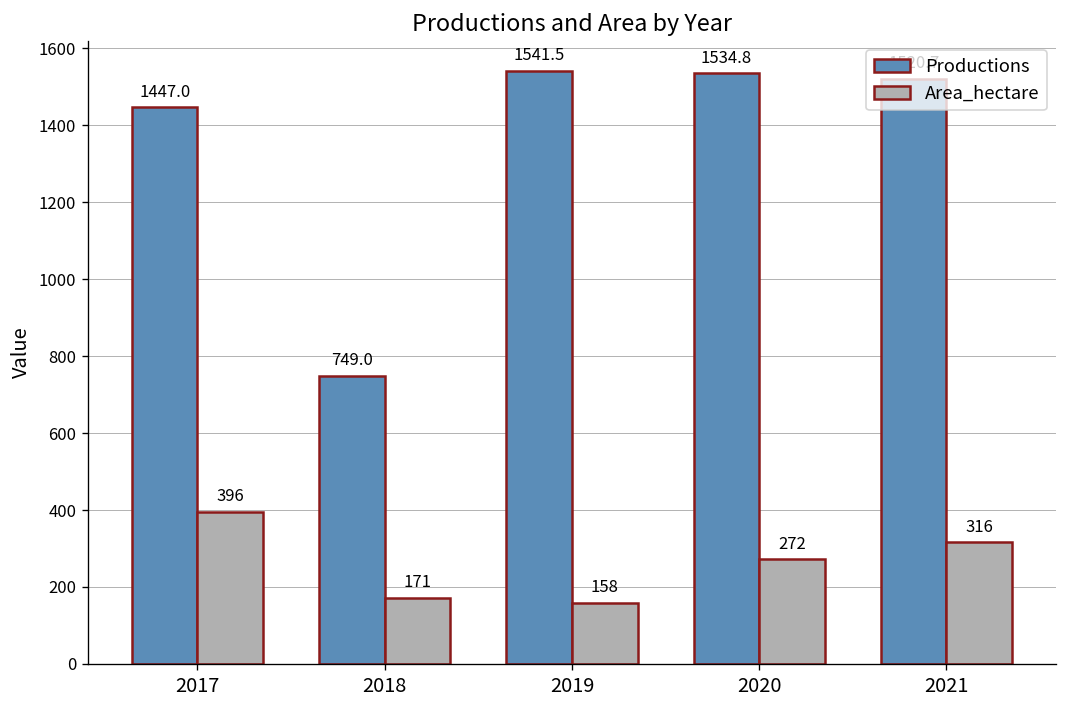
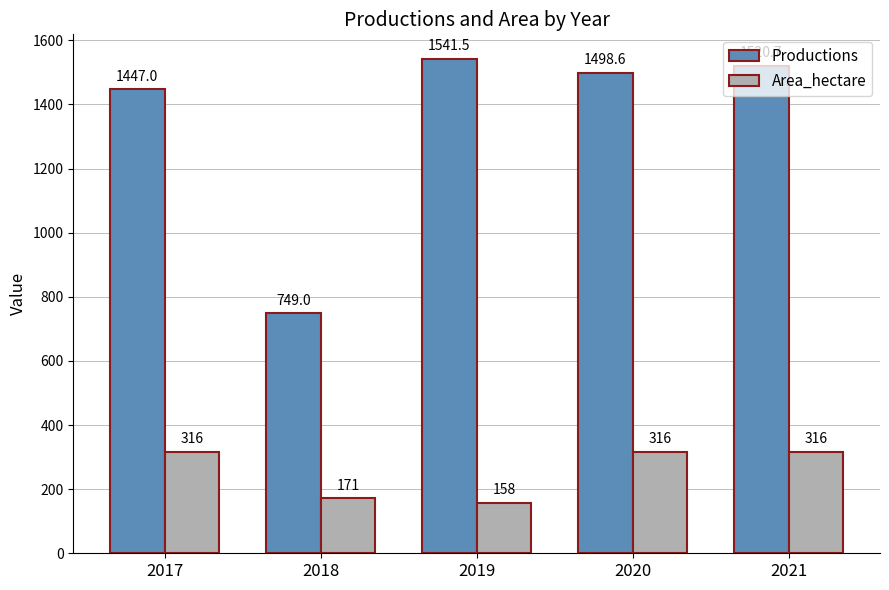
  {
    "Productions": {
      "2017": 1447.0,
      "2018": 749.0,
      "2019": 1541.5,
-     "2020": 1534.8
+     "2020": 1498.6
    },
    "Area_hectare": {
-     "2017": 396,
+     "2017": 316,
      "2018": 171,
      "2019": 158,
-     "2020": 272,
+     "2020": 316,
      "2021": 316
    }
  }
